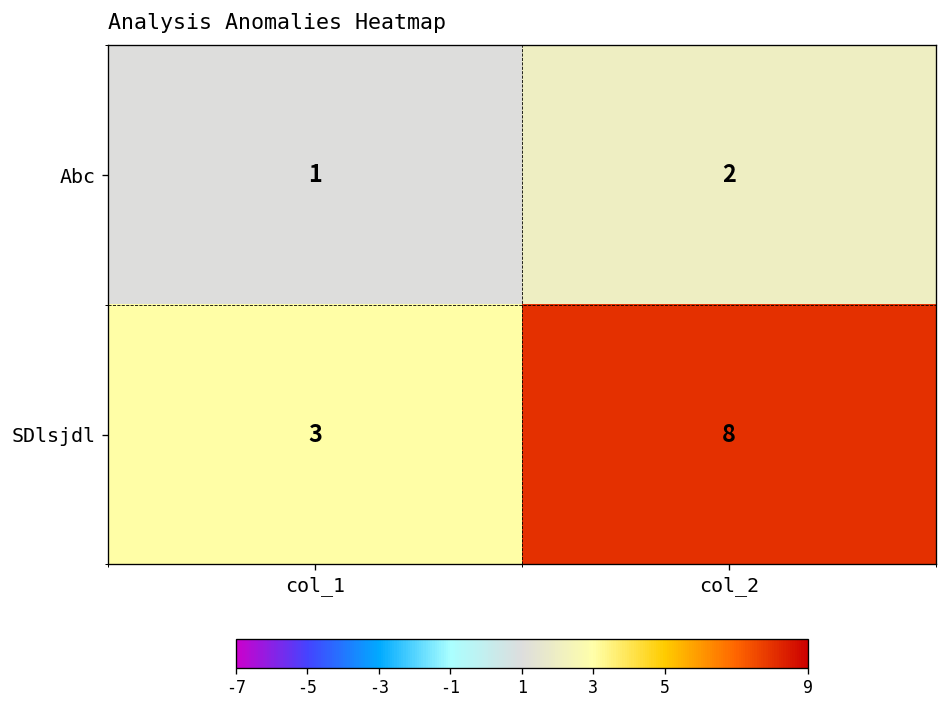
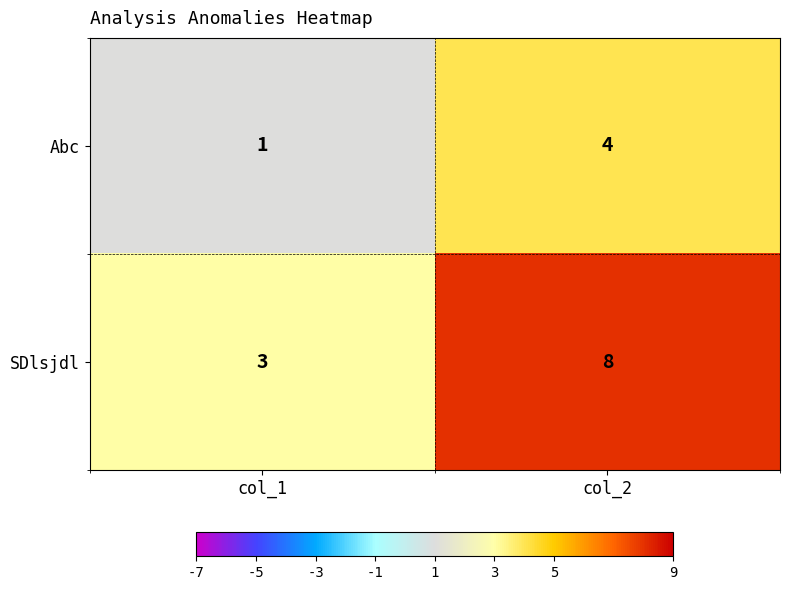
  {
    "Abc": {
      "col_1": 1,
-     "col_2": 2
+     "col_2": 4
    },
    "SDlsjdl": {
      "col_1": 3,
      "col_2": 8
    }
  }
